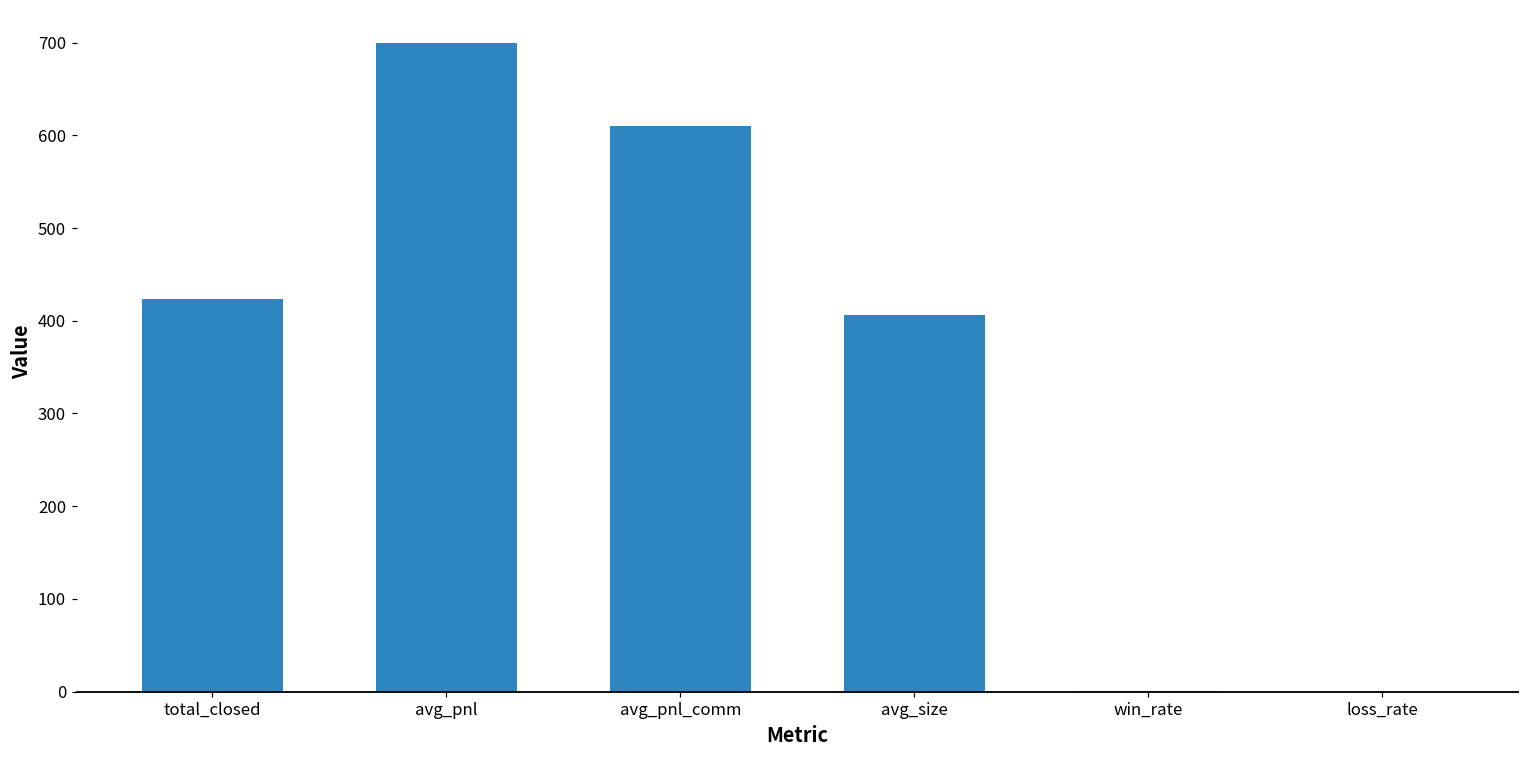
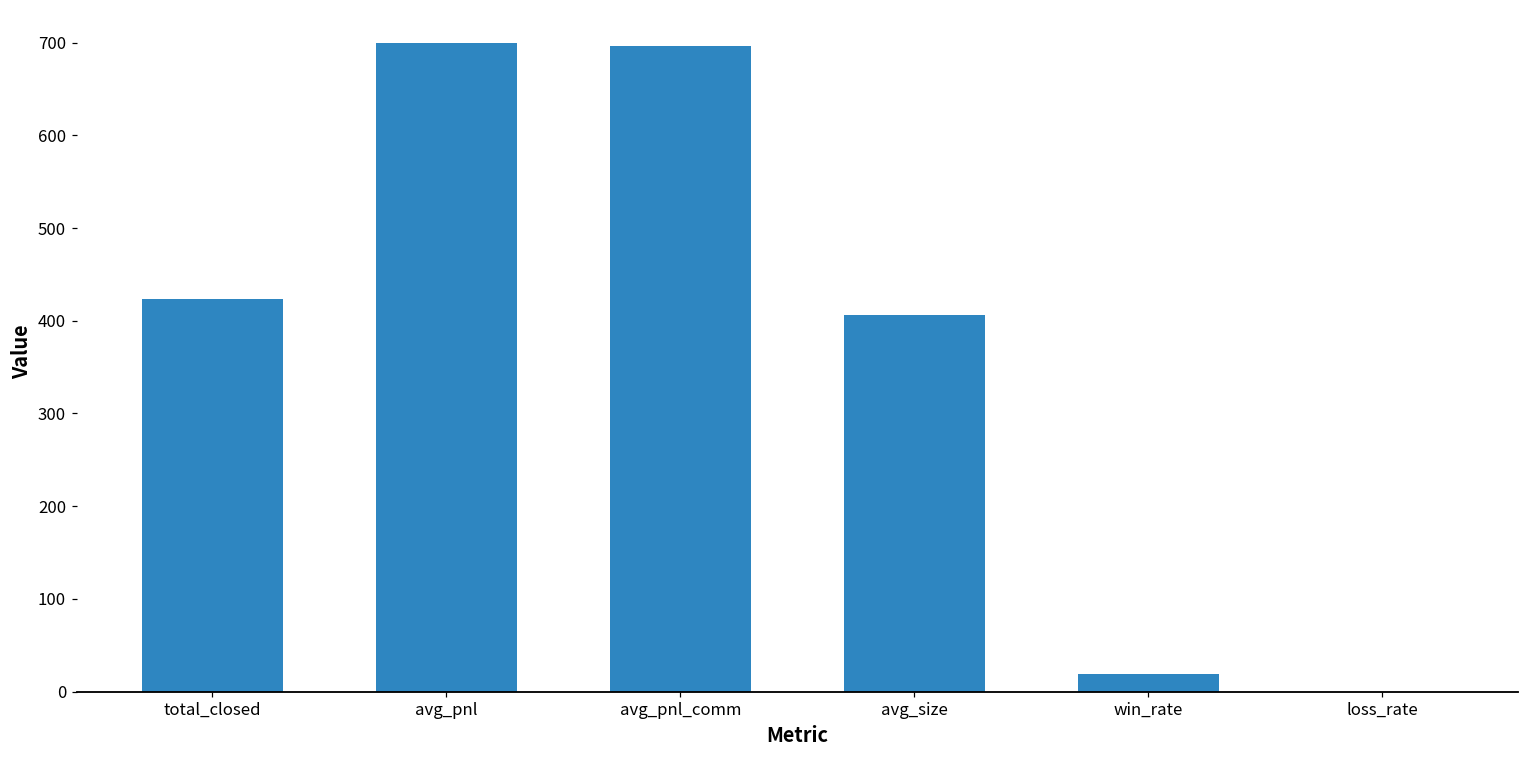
  {
    "total_closed": 420,
    "avg_pnl": 700,
-   "avg_pnl_comm": 610,
+   "avg_pnl_comm": 700,
    "avg_size": 410,
-   "win_rate": 0,
+   "win_rate": 20,
    "loss_rate": 0
  }
